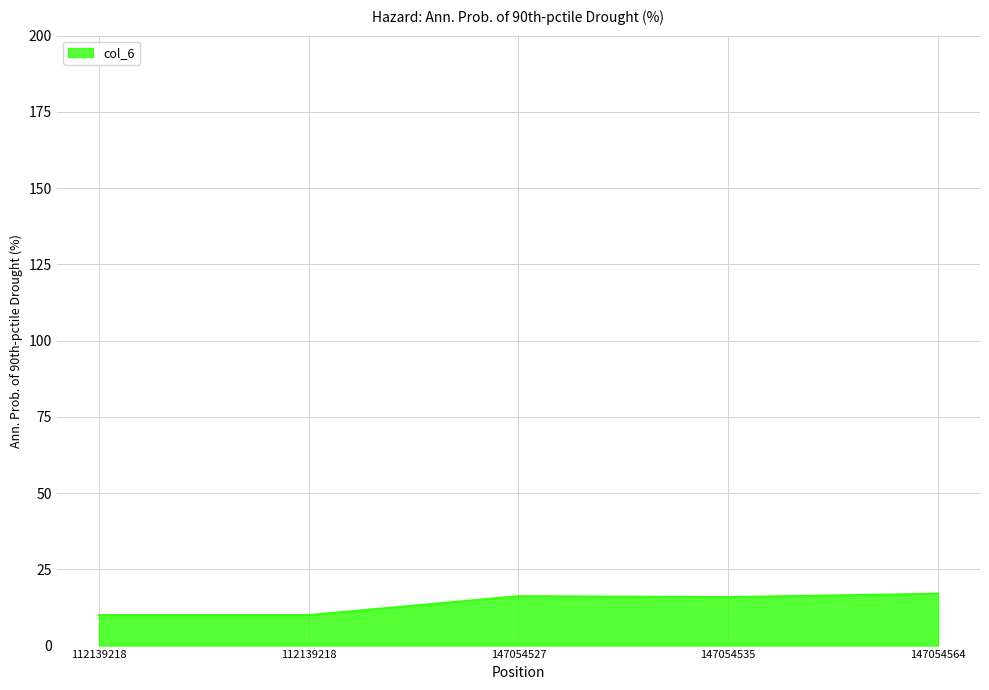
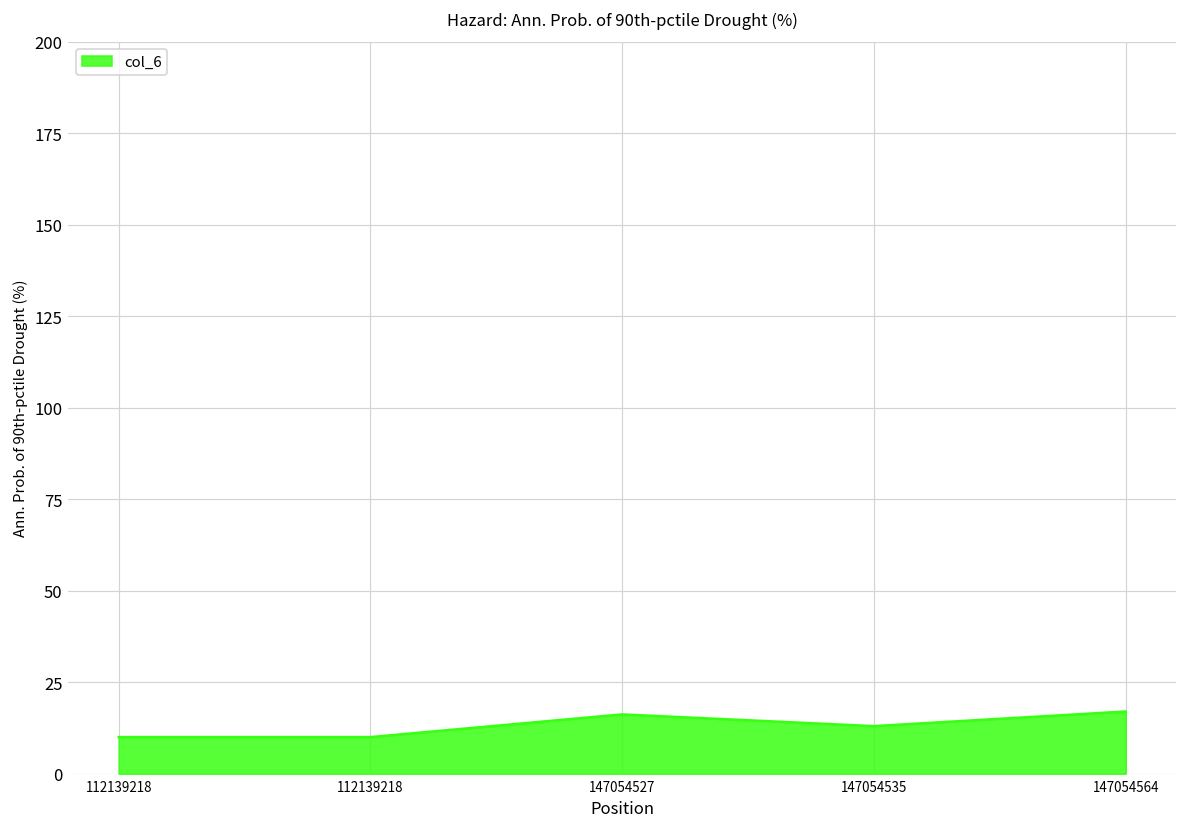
  {
    "147054527": 16,
-   "147054535": 16,
+   "147054535": 13,
    "147054564": 17
  }
